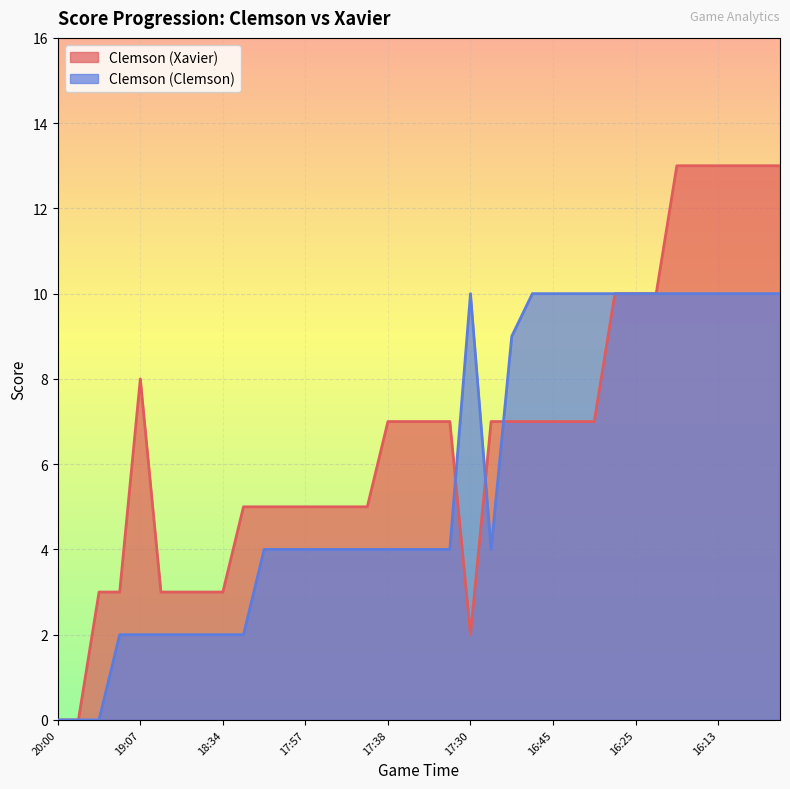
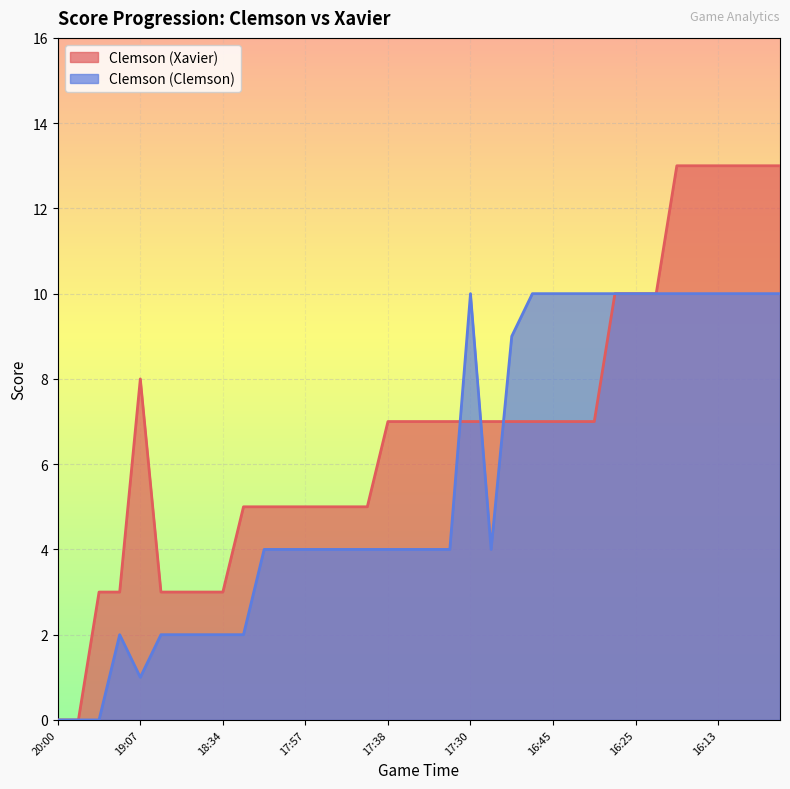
  {
    "Clemson (Xavier)": {
      "19:07": 8,
-     "17:30": 2
+     "17:30": 7
    },
    "Clemson (Clemson)": {
-     "19:07": 2,
+     "19:07": 1,
      "17:30": 10
    }
  }
